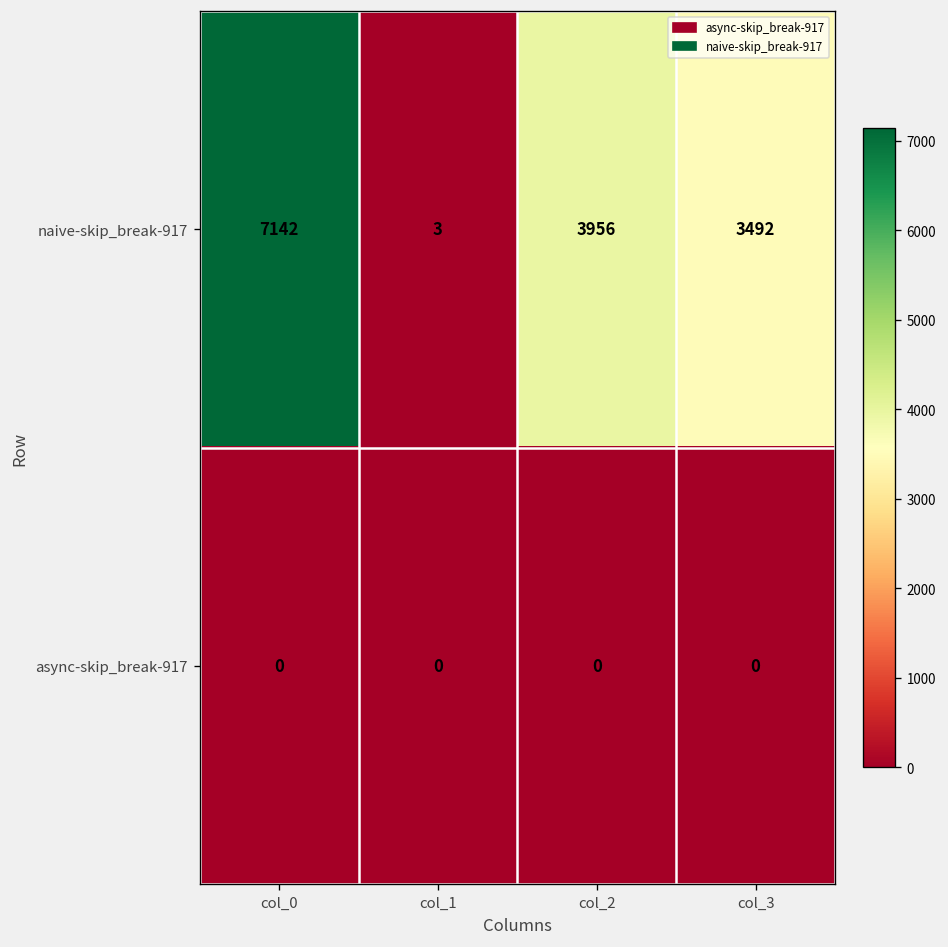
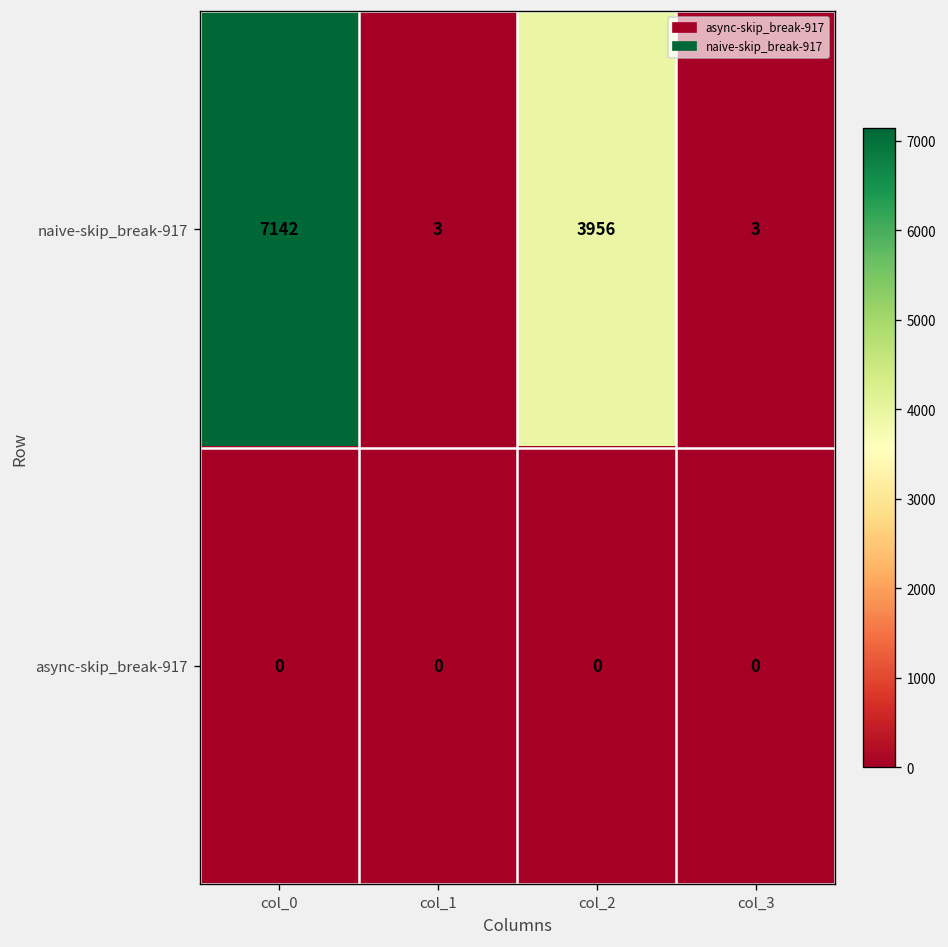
  {
    "naive-skip_break-917": {
      "col_0": 7142,
      "col_1": 3,
      "col_2": 3956,
-     "col_3": 3492
+     "col_3": 3
    },
    "async-skip_break-917": {
      "col_0": 0,
      "col_1": 0,
      "col_2": 0,
      "col_3": 0
    }
  }
